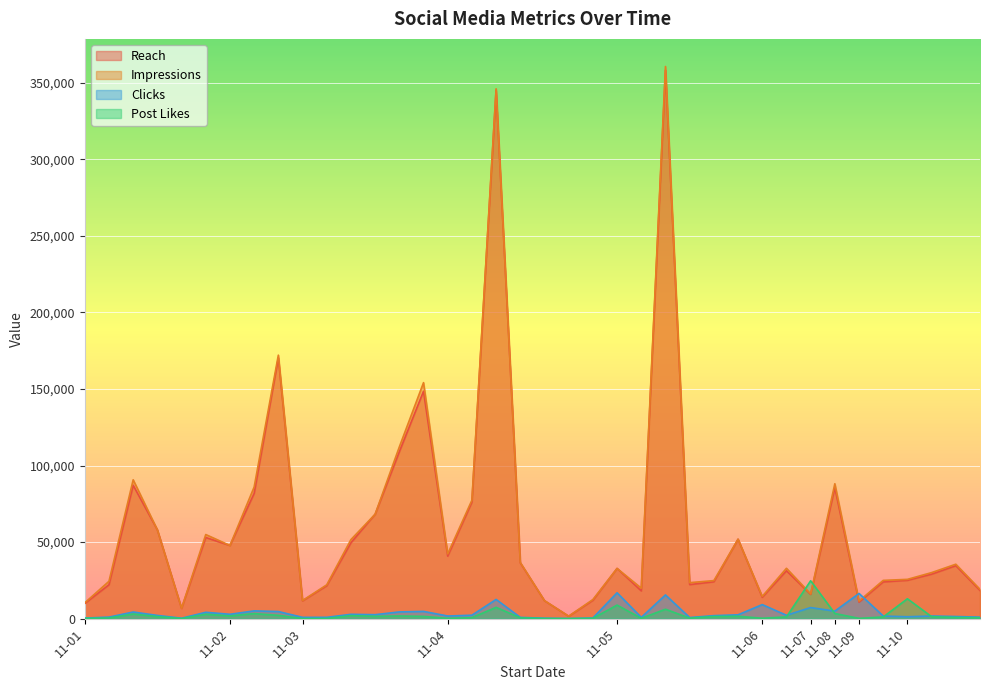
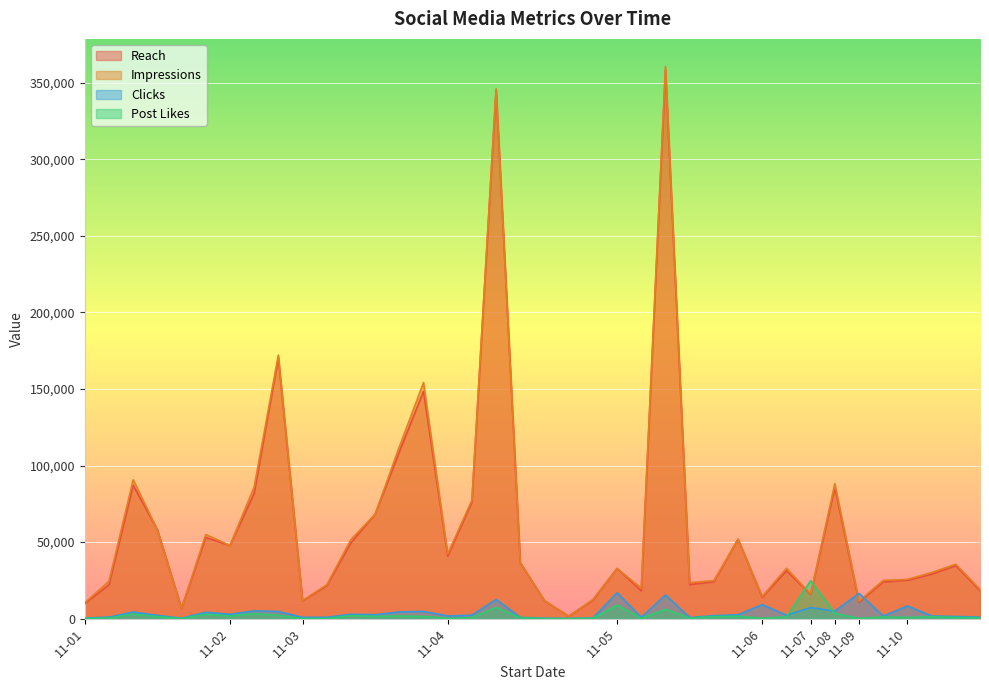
  {
    "Clicks": {
      "11-05": "17,000",
      "11-06": "9,000",
      "11-07": "7,000",
      "11-09": "16,000",
-     "11-10": "1,000"
+     "11-10": "8,000"
    },
    "Post Likes": {
      "11-05": "9,000",
      "11-06": "0",
      "11-07": "25,000",
      "11-09": "0",
-     "11-10": "13,000"
+     "11-10": "1,000"
    }
  }
